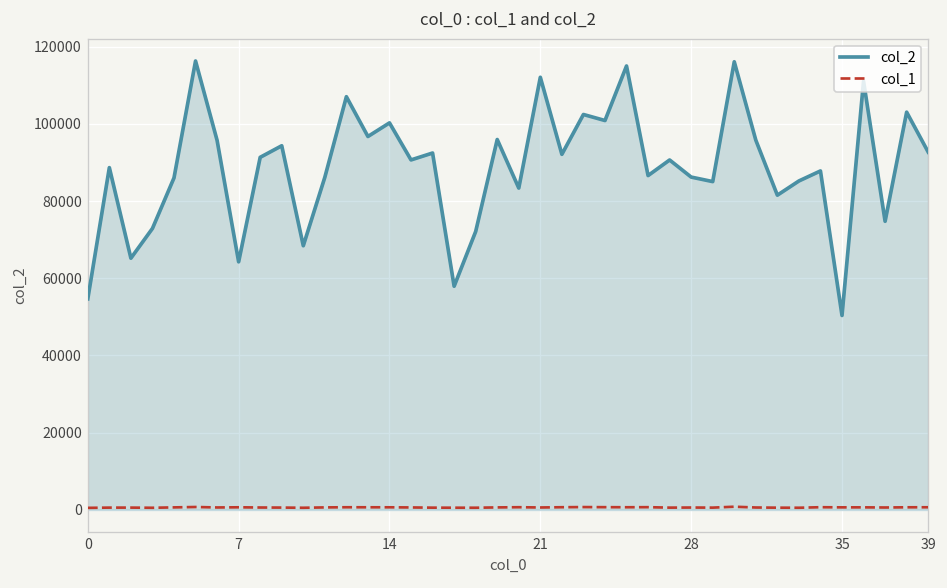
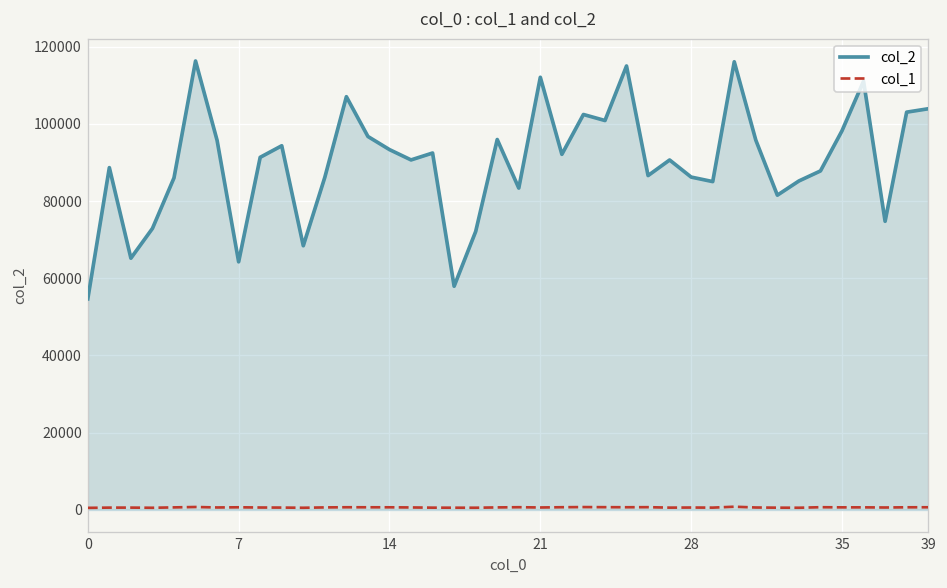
  {
    "col_2": {
      "0": 55000,
      "7": 64000,
-     "14": 100000,
+     "14": 93000,
      "21": 112000,
      "28": 86000,
-     "35": 50000,
-     "39": 93000
+     "35": 98000,
+     "39": 104000
    },
    "col_1": {
      "0": 1000,
      "7": 1000,
      "14": 1000,
      "21": 1000,
      "28": 1000,
      "35": 1000,
      "39": 1000
    }
  }
